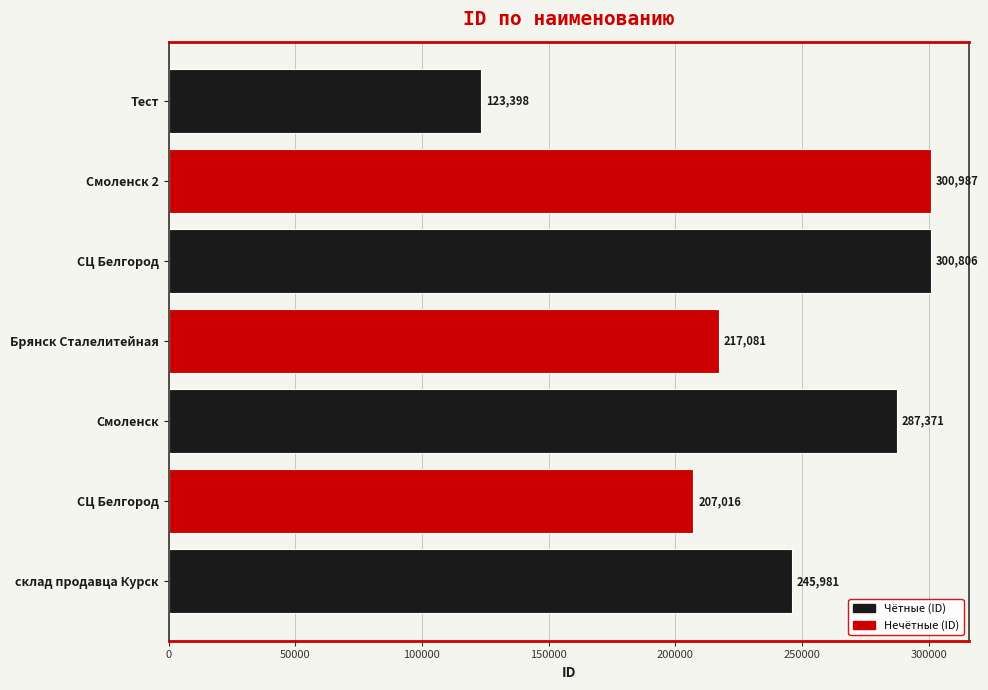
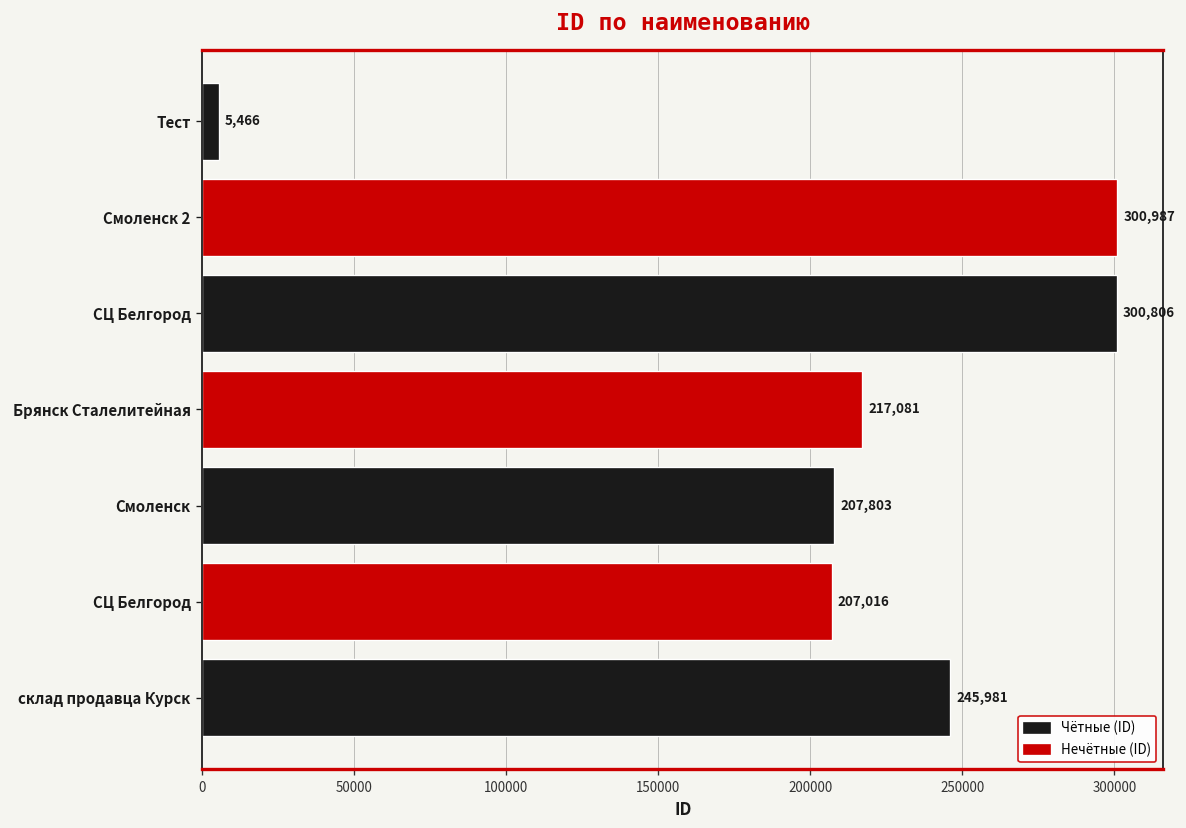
  {
-   "Тест": "123,398",
+   "Тест": "5,466",
    "Смоленск 2": "300,987",
    "Брянск Сталелитейная": "217,081",
-   "Смоленск": "287,371",
+   "Смоленск": "207,803",
    "склад продавца Курск": "245,981"
  }
